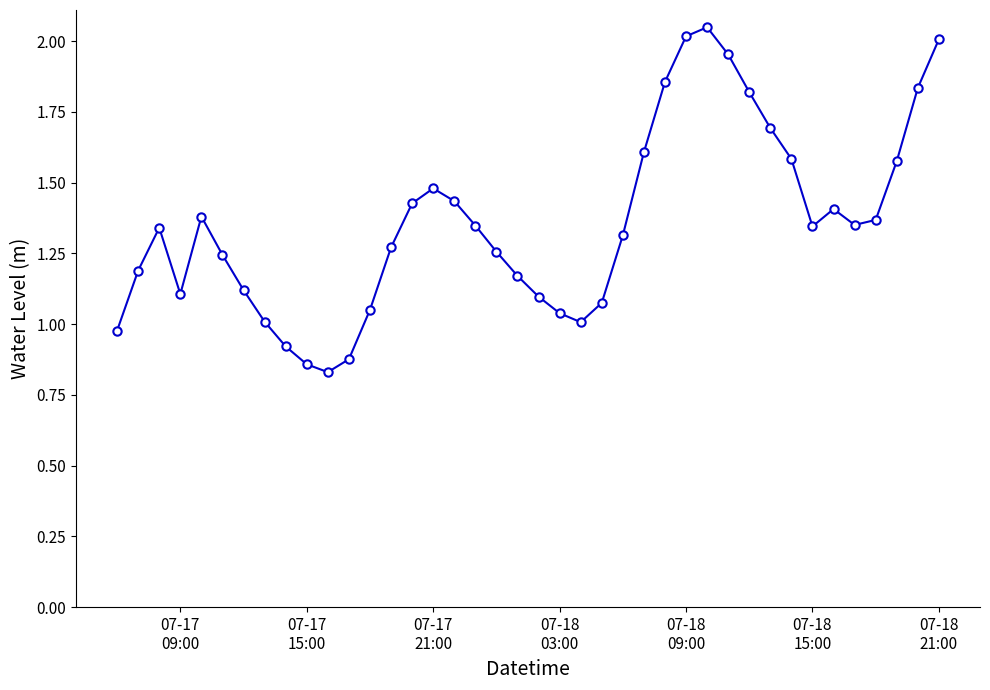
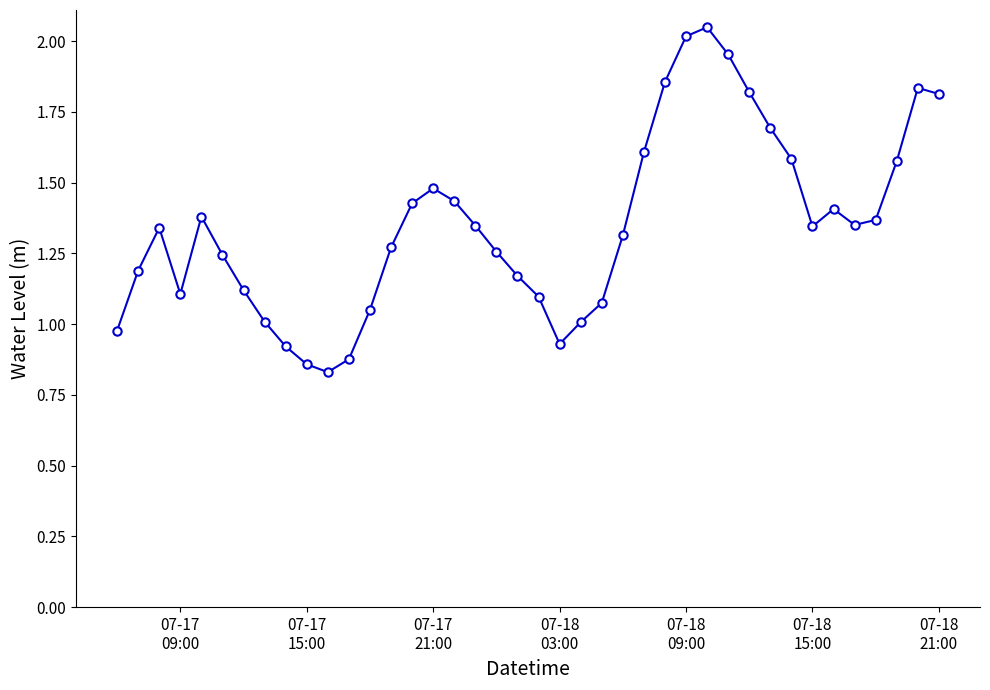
  {
    "07-17 09:00": 1.11,
    "07-17 15:00": 0.86,
    "07-17 21:00": 1.48,
-   "07-18 03:00": 1.04,
+   "07-18 03:00": 0.93,
    "07-18 09:00": 2.02,
    "07-18 15:00": 1.35,
-   "07-18 21:00": 2.01
+   "07-18 21:00": 1.81
  }
